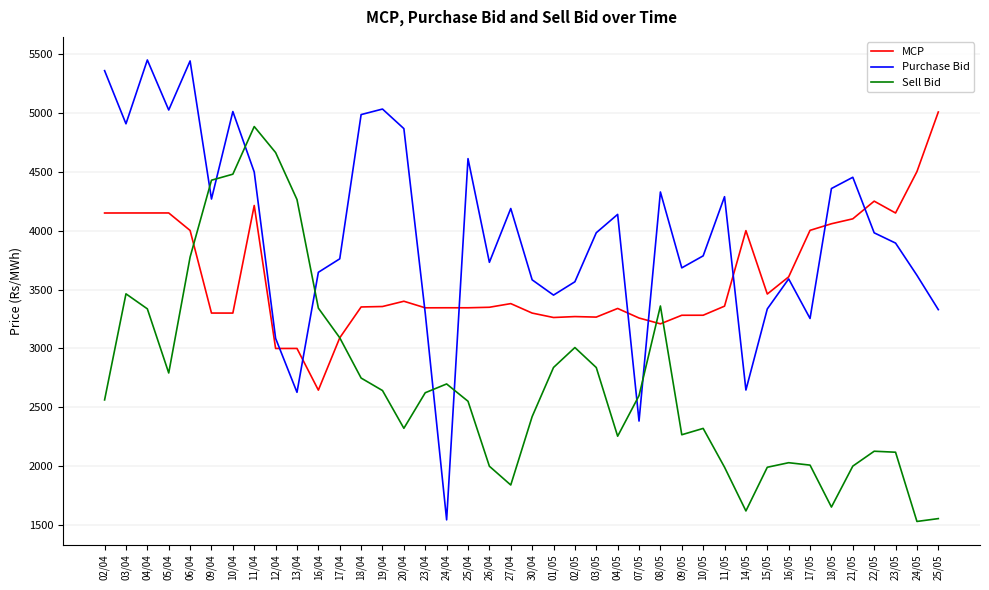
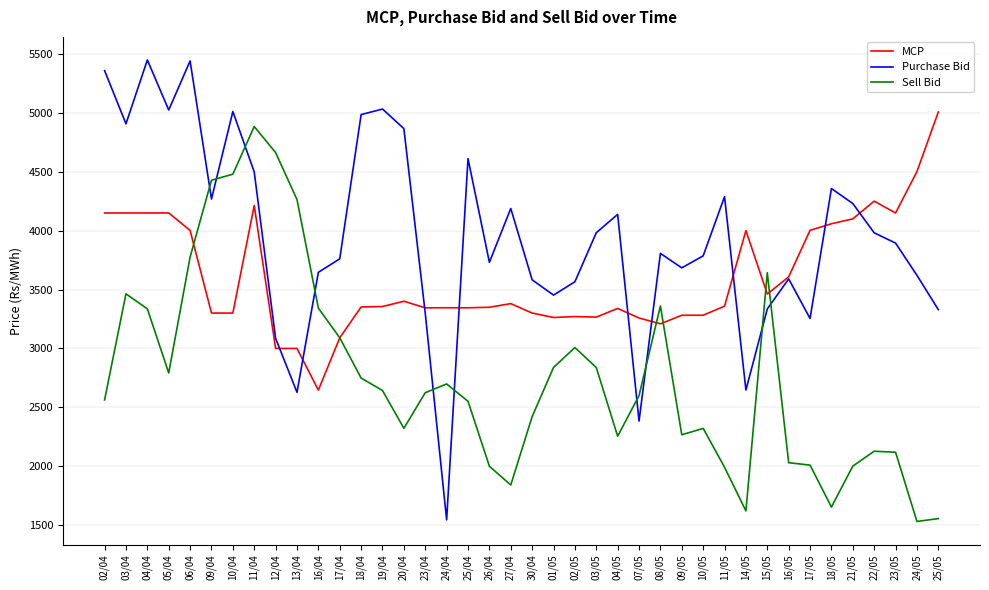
  {
    "MCP": {
      "02/04": 4150,
      "03/04": 4150,
      "04/04": 4150,
      "05/04": 4150,
      "06/04": 4000,
      "09/04": 3300,
      "10/04": 3300,
      "11/04": 4210,
      "12/04": 3000,
      "13/04": 3000,
      "16/04": 2650,
      "18/04": 3350,
      "19/04": 3360,
      "20/04": 3400,
      "23/04": 3340,
      "24/04": 3350,
      "25/04": 3350,
      "26/04": 3350,
      "27/04": 3380,
      "30/04": 3300,
      "01/05": 3260,
      "02/05": 3270,
      "03/05": 3270,
      "04/05": 3340,
      "07/05": 3260,
      "08/05": 3210,
      "09/05": 3280,
      "10/05": 3280,
      "11/05": 3360,
      "14/05": 4000,
      "15/05": 3460,
      "17/05": 4000,
      "18/05": 4060,
      "21/05": 4100,
      "22/05": 4250,
      "23/05": 4150,
      "24/05": 4500,
      "25/05": 5010
    },
    "Purchase Bid": {
      "02/04": 5360,
      "03/04": 4910,
      "04/04": 5450,
      "05/04": 5030,
      "06/04": 5440,
      "09/04": 4270,
      "10/04": 5010,
      "11/04": 4500,
      "12/04": 3090,
      "13/04": 2630,
      "16/04": 3650,
      "17/04": 3760,
      "18/04": 4990,
      "19/04": 5030,
      "20/04": 4870,
      "23/04": 3300,
      "24/04": 1540,
      "25/04": 4610,
      "26/04": 3730,
      "27/04": 4190,
      "30/04": 3580,
      "01/05": 3450,
      "02/05": 3570,
      "03/05": 3980,
      "04/05": 4140,
      "07/05": 2380,
-     "08/05": 4330,
+     "08/05": 3810,
      "09/05": 3680,
      "10/05": 3790,
      "11/05": 4290,
      "14/05": 2650,
      "15/05": 3340,
      "17/05": 3250,
      "18/05": 4360,
-     "21/05": 4450,
+     "21/05": 4230,
      "22/05": 3980,
      "23/05": 3890,
      "24/05": 3620,
      "25/05": 3330
    },
    "Sell Bid": {
      "02/04": 2560,
      "03/04": 3460,
      "04/04": 3340,
      "05/04": 2790,
      "06/04": 3780,
      "09/04": 4430,
      "10/04": 4480,
      "11/04": 4880,
      "12/04": 4660,
      "13/04": 4260,
      "16/04": 3340,
      "18/04": 2750,
      "19/04": 2640,
      "20/04": 2320,
      "23/04": 2620,
      "24/04": 2700,
      "25/04": 2550,
      "26/04": 2000,
      "27/04": 1840,
      "30/04": 2420,
      "01/05": 2840,
      "02/05": 3010,
      "03/05": 2840,
      "04/05": 2250,
      "07/05": 2600,
      "08/05": 3360,
      "09/05": 2270,
      "10/05": 2320,
      "11/05": 1990,
      "14/05": 1620,
-     "15/05": 1990,
+     "15/05": 3640,
      "16/05": 2030,
      "17/05": 2010,
      "18/05": 1650,
      "21/05": 2000,
      "22/05": 2130,
      "23/05": 2120,
      "24/05": 1530,
      "25/05": 1550
    }
  }
